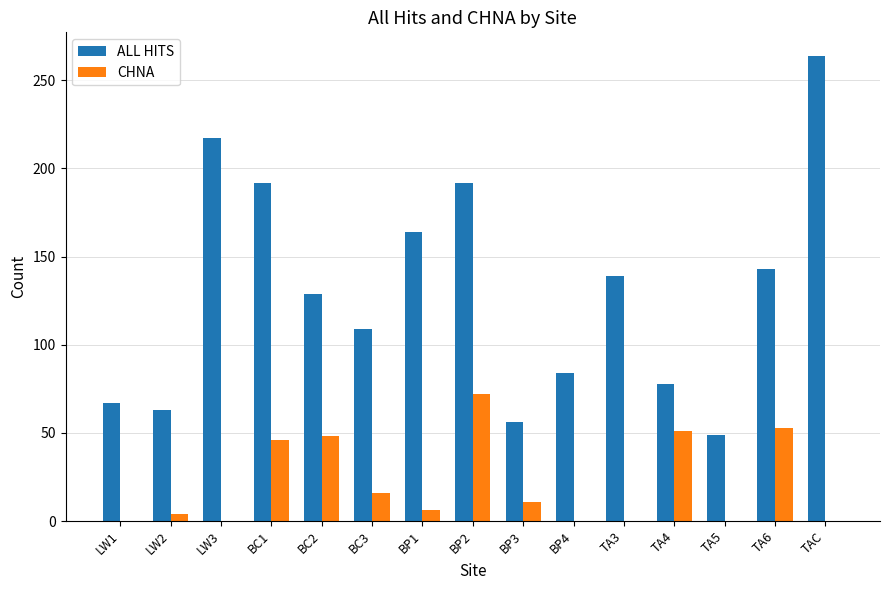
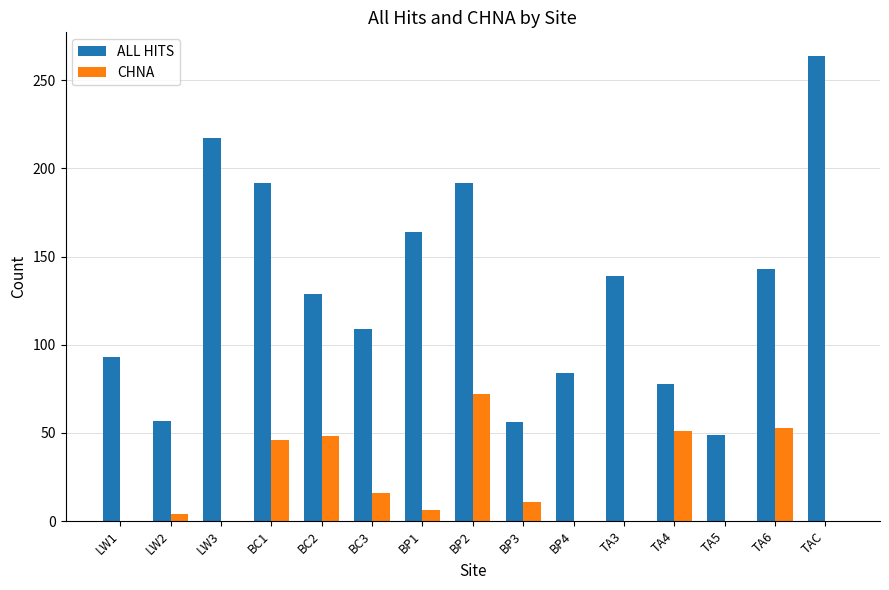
  {
    "ALL HITS": {
-     "LW1": 67,
-     "LW2": 63,
+     "LW1": 93,
+     "LW2": 57,
      "LW3": 217,
      "BC1": 192,
      "BC2": 129,
      "BC3": 109,
      "BP1": 164,
      "BP2": 192,
      "BP3": 56,
      "BP4": 84,
      "TA3": 139,
      "TA4": 78,
      "TA5": 49,
      "TA6": 143,
      "TAC": 264
    },
    "CHNA": {
      "LW1": 0,
      "LW2": 4,
      "LW3": 0,
      "BC1": 46,
      "BC2": 48,
      "BC3": 16,
      "BP1": 6,
      "BP2": 72,
      "BP3": 11,
      "BP4": 0,
      "TA3": 0,
      "TA4": 51,
      "TA5": 0,
      "TA6": 53,
      "TAC": 0
    }
  }
